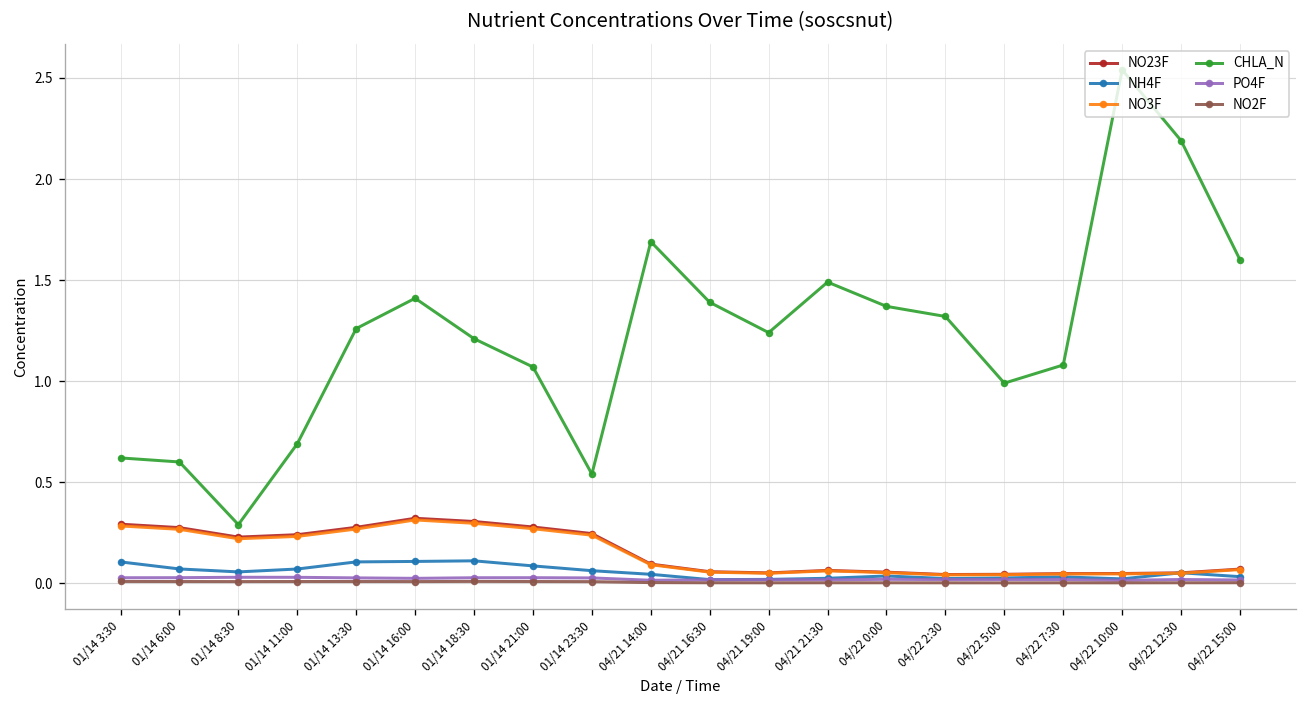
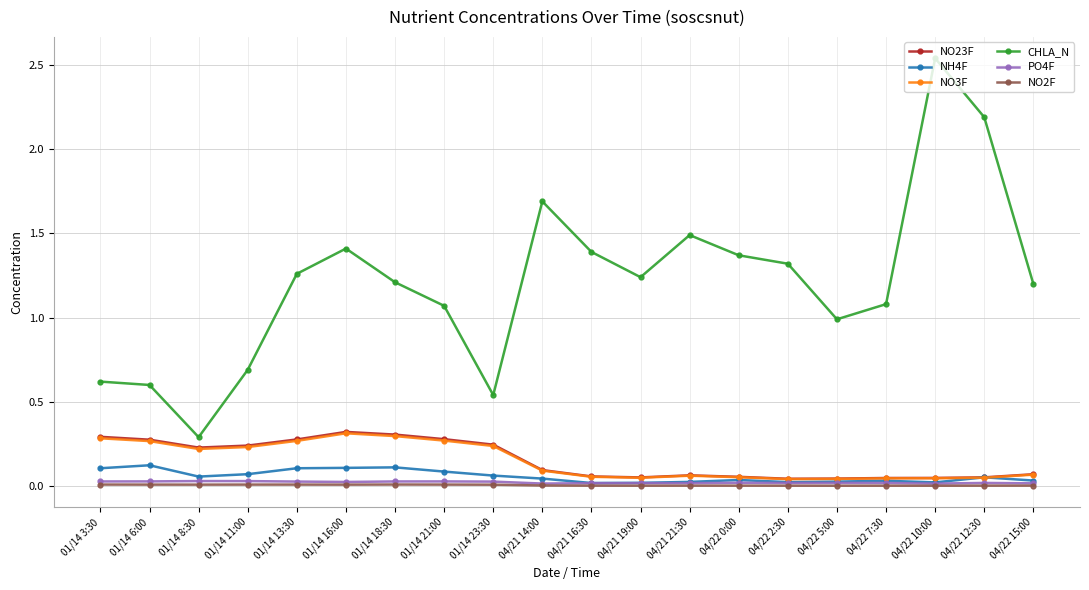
  {
    "NH4F": {
      "01/14 3:30": 0.11,
-     "01/14 6:00": 0.07,
+     "01/14 6:00": 0.12,
      "01/14 8:30": 0.06,
      "01/14 11:00": 0.07,
      "01/14 13:30": 0.11,
      "01/14 16:00": 0.11,
      "01/14 18:30": 0.11,
      "01/14 21:00": 0.09,
      "01/14 23:30": 0.06,
      "04/21 14:00": 0.04,
      "04/22 0:00": 0.04,
      "04/22 15:00": 0.03
    },
    "CHLA_N": {
      "01/14 3:30": 0.62,
      "01/14 6:00": 0.6,
      "01/14 8:30": 0.3,
      "01/14 11:00": 0.7,
      "01/14 13:30": 1.26,
      "01/14 16:00": 1.4,
      "01/14 18:30": 1.2,
      "01/14 21:00": 1.07,
      "01/14 23:30": 0.54,
      "04/21 14:00": 1.7,
      "04/21 16:30": 1.4,
      "04/21 19:00": 1.24,
      "04/21 21:30": 1.5,
      "04/22 0:00": 1.37,
      "04/22 2:30": 1.32,
      "04/22 5:00": 1.0,
      "04/22 7:30": 1.08,
      "04/22 12:30": 2.2,
-     "04/22 15:00": 1.6
+     "04/22 15:00": 1.2
    },
    "PO4F": {
      "01/14 3:30": 0.03,
      "01/14 6:00": 0.03,
      "01/14 8:30": 0.03,
      "01/14 11:00": 0.03,
      "01/14 13:30": 0.03,
      "01/14 16:00": 0.02,
      "01/14 18:30": 0.03,
      "01/14 21:00": 0.03,
      "01/14 23:30": 0.03,
      "04/22 0:00": 0.02,
      "04/22 12:30": 0.02
    },
    "NO2F": {
      "01/14 3:30": 0.01,
      "01/14 6:00": 0.01,
      "01/14 8:30": 0.01,
      "01/14 11:00": 0.01,
      "01/14 13:30": 0.01,
      "01/14 16:00": 0.01,
      "01/14 18:30": 0.01,
      "01/14 21:00": 0.01,
      "01/14 23:30": 0.01,
      "04/21 19:00": 0.00,
      "04/22 0:00": 0.00,
      "04/22 2:30": 0.00,
      "04/22 5:00": 0.00,
      "04/22 7:30": 0.00,
      "04/22 12:30": 0.00
    }
  }
